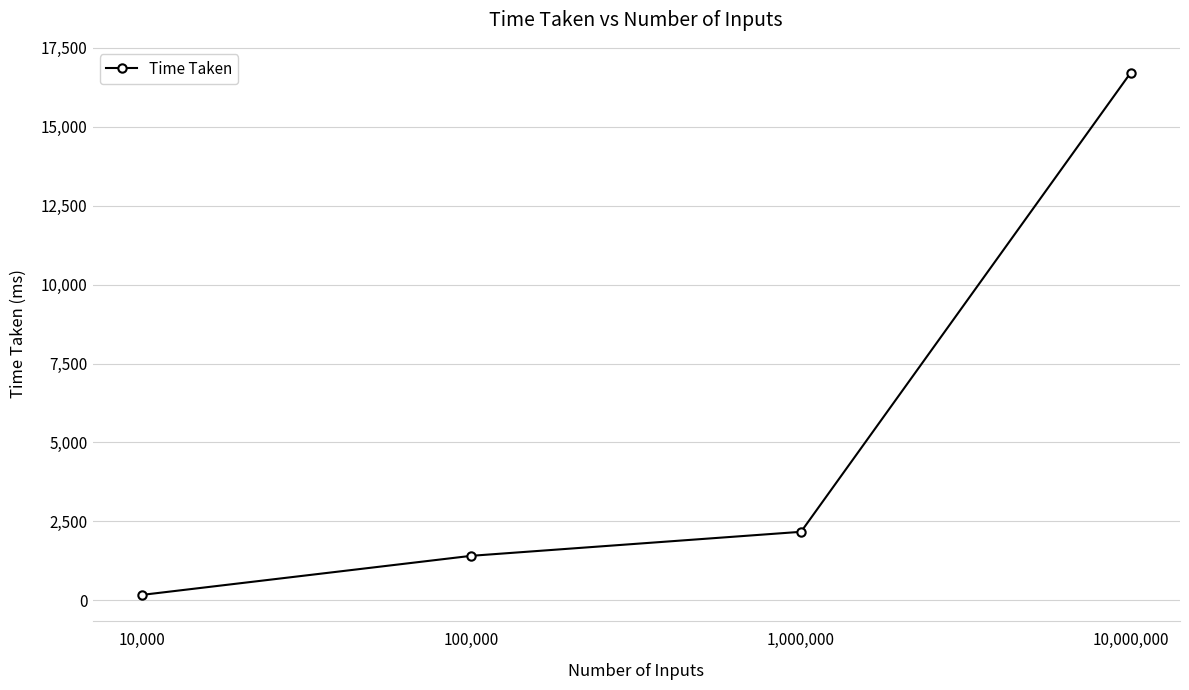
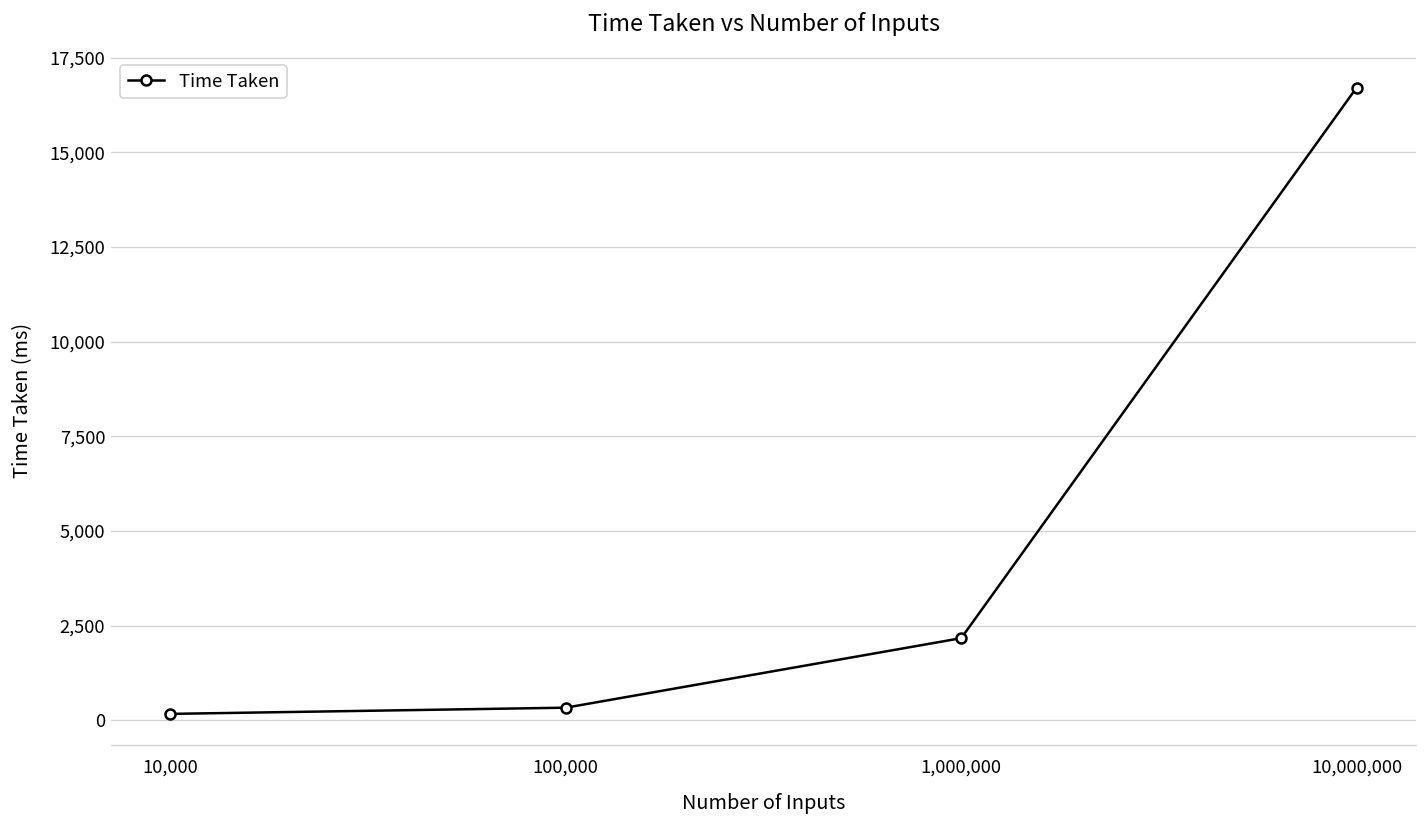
  {
    "10,000": "200",
-   "100,000": "1,400",
+   "100,000": "300",
    "1,000,000": "2,200",
    "10,000,000": "16,700"
  }
